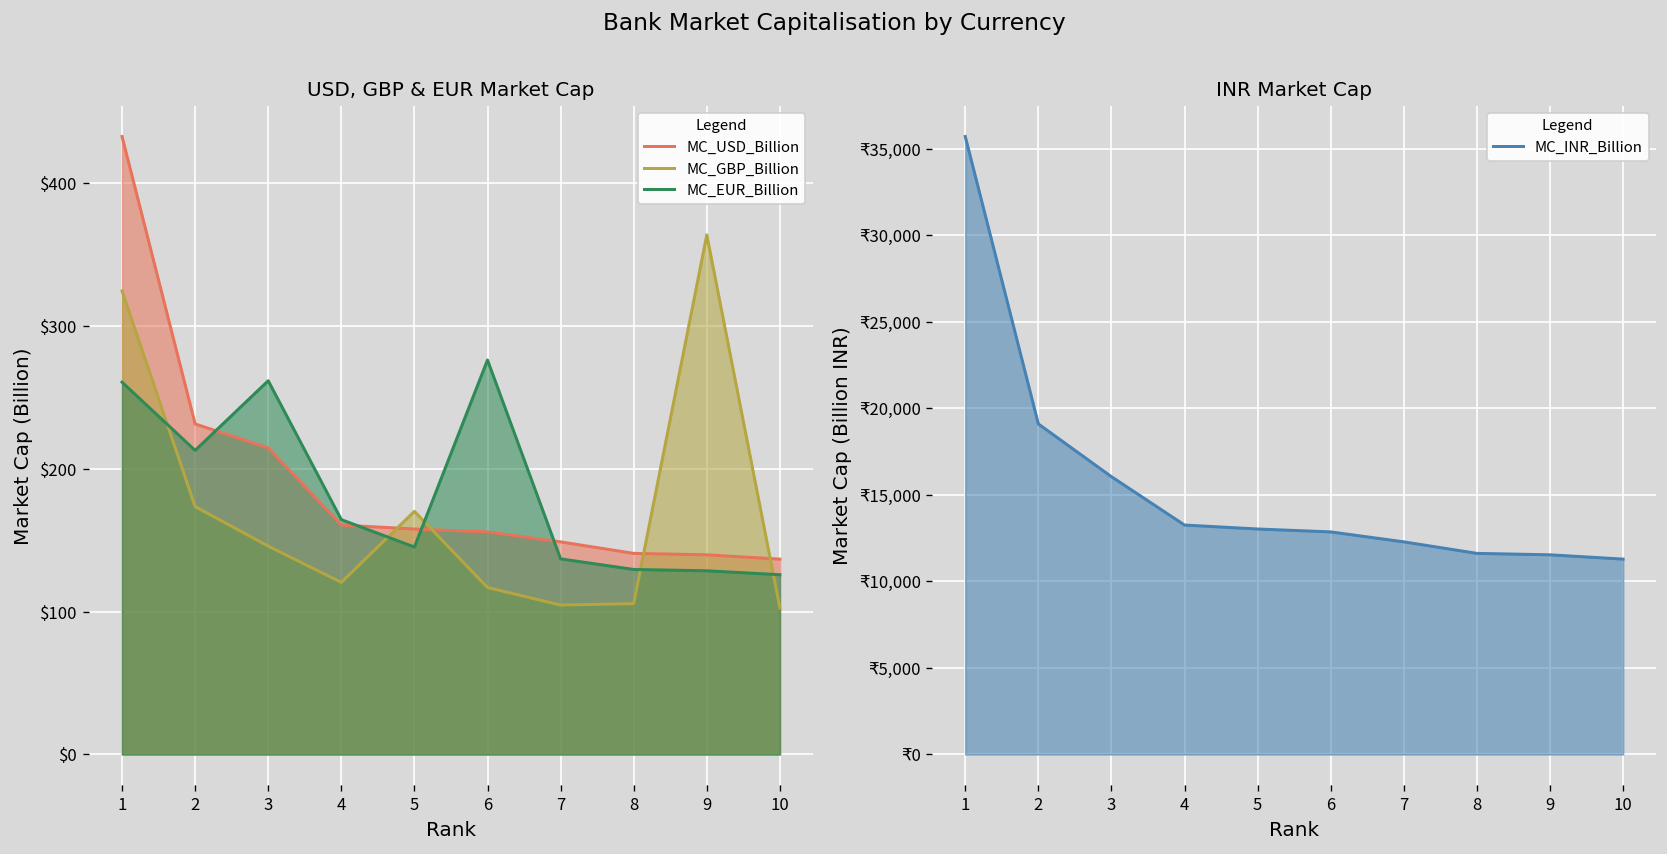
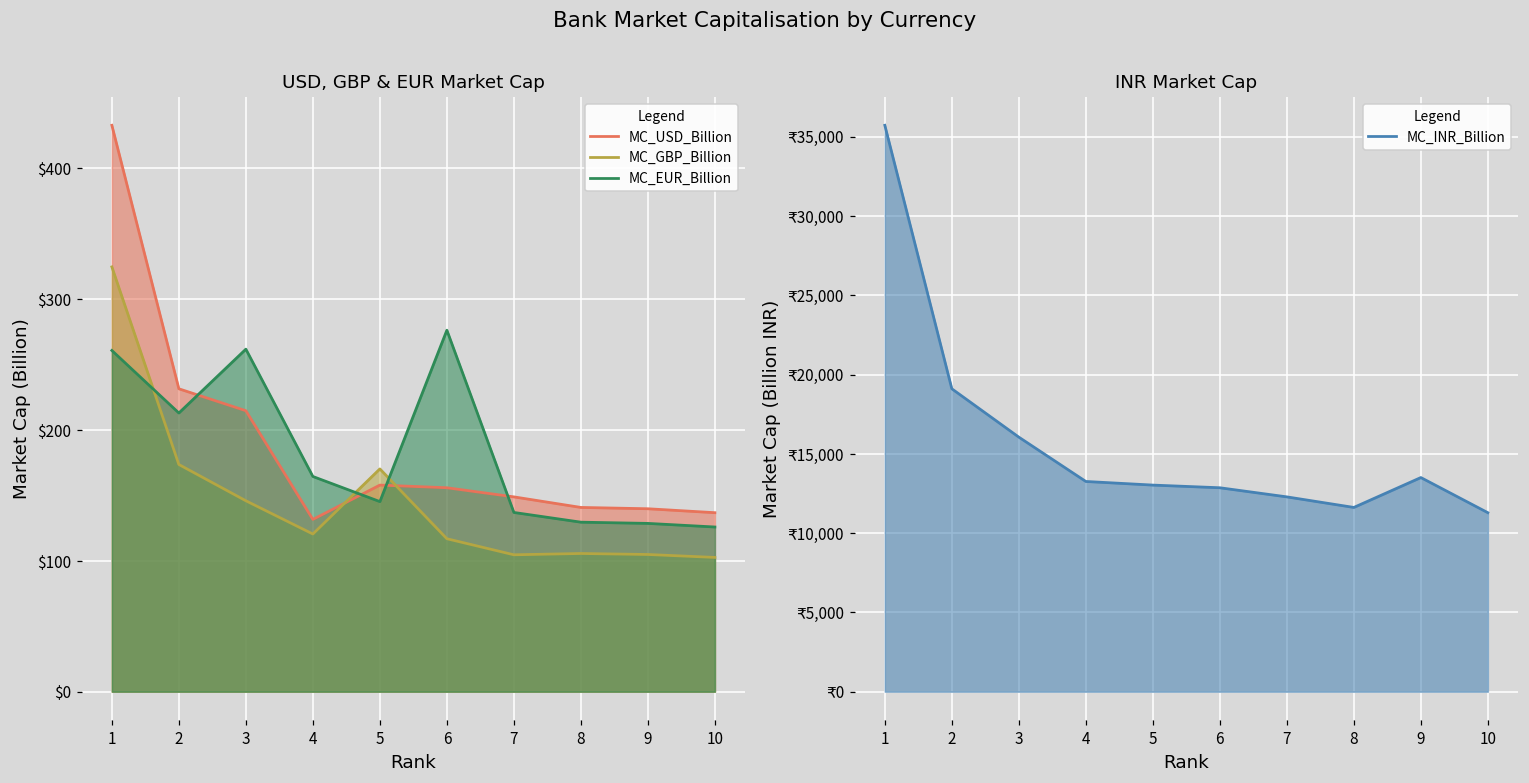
  {
    "USD, GBP & EUR Market Cap": {
      "MC_USD_Billion": {
        "1": "$433",
        "2": "$232",
        "3": "$215",
-       "4": "$161",
+       "4": "$132",
        "5": "$158",
        "6": "$156",
        "7": "$149",
        "8": "$141",
        "9": "$140",
        "10": "$137"
      },
      "MC_GBP_Billion": {
        "1": "$325",
        "2": "$174",
        "3": "$146",
        "4": "$121",
        "5": "$170",
        "6": "$117",
        "7": "$105",
        "8": "$106",
-       "9": "$364",
+       "9": "$105",
        "10": "$103"
      },
      "MC_EUR_Billion": {
        "1": "$261",
        "2": "$213",
        "3": "$262",
        "4": "$164",
        "5": "$145",
        "6": "$276",
        "7": "$137",
        "8": "$130",
        "9": "$129",
        "10": "$126"
      }
    },
    "INR Market Cap": {
      "1": "₹35,700",
      "2": "₹19,100",
      "3": "₹16,100",
      "4": "₹13,300",
      "5": "₹13,000",
      "6": "₹12,900",
      "7": "₹12,300",
      "8": "₹11,600",
-     "9": "₹11,500",
+     "9": "₹13,500",
      "10": "₹11,300"
    }
  }
